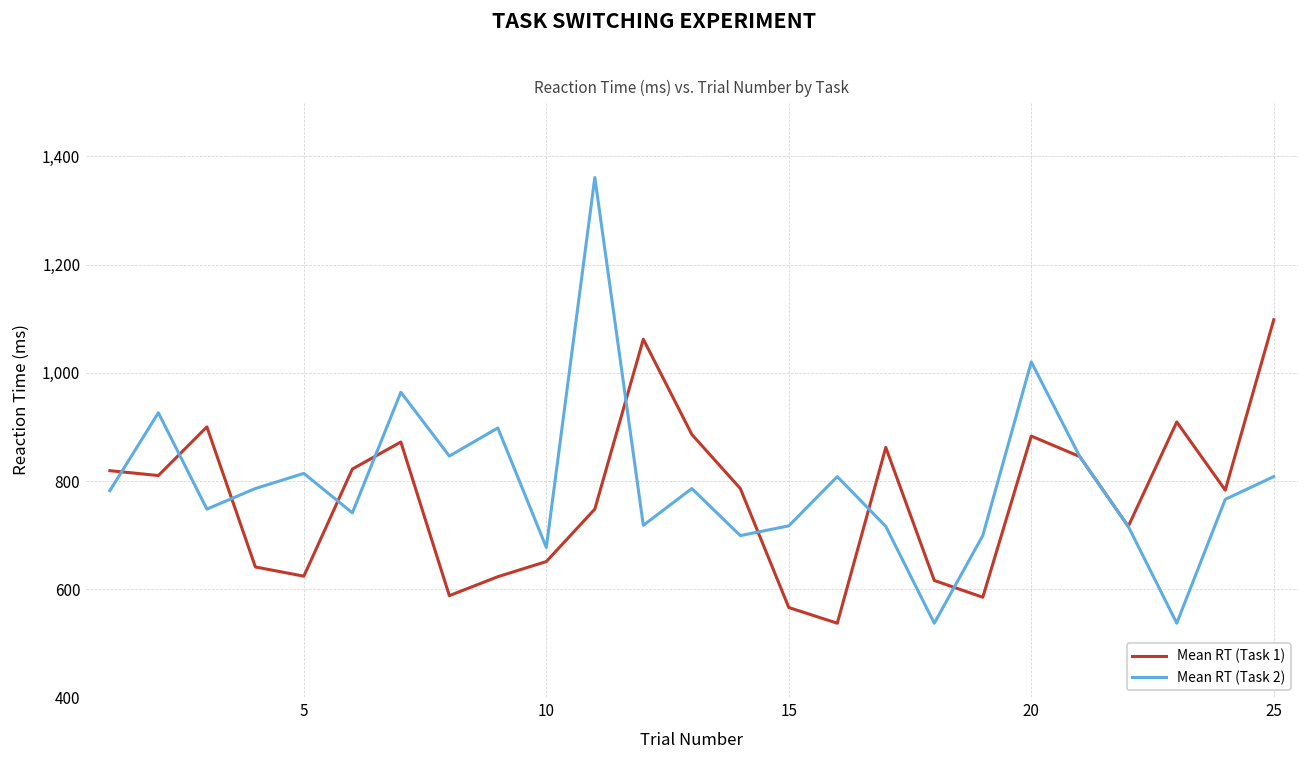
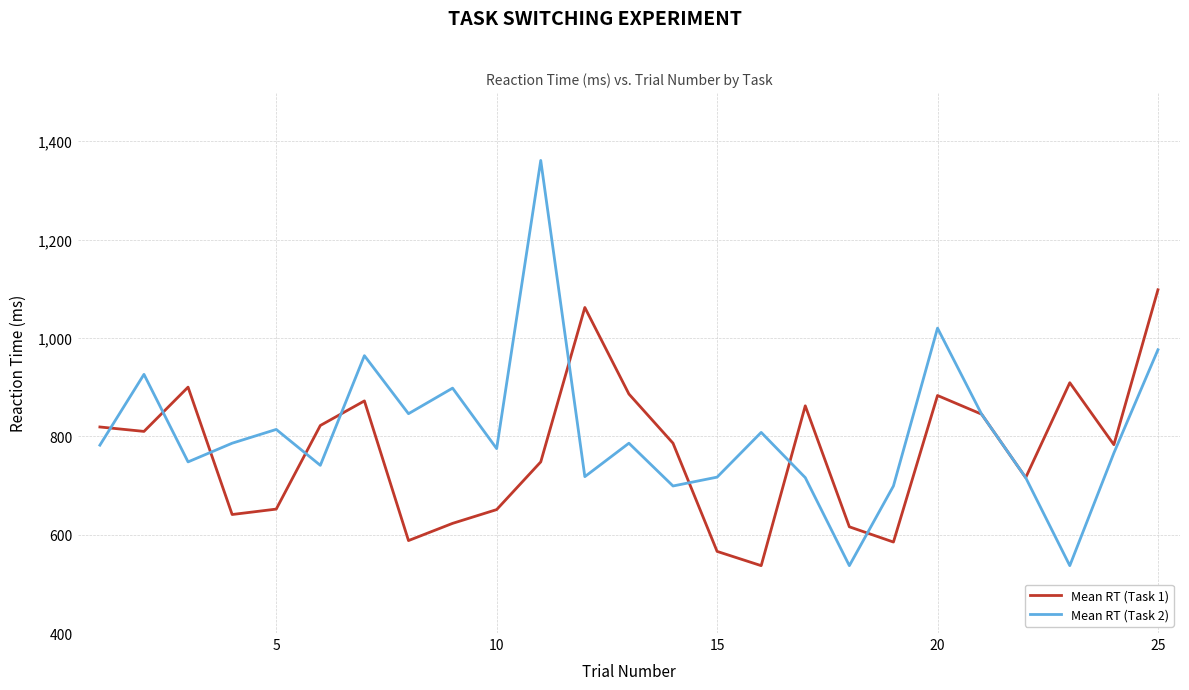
  {
    "Mean RT (Task 1)": {
-     "5": "620",
+     "5": "650",
      "10": "650",
      "15": "570",
      "20": "880",
      "25": "1,100"
    },
    "Mean RT (Task 2)": {
      "5": "810",
-     "10": "680",
+     "10": "780",
      "15": "720",
      "20": "1,020",
-     "25": "810"
+     "25": "980"
    }
  }
